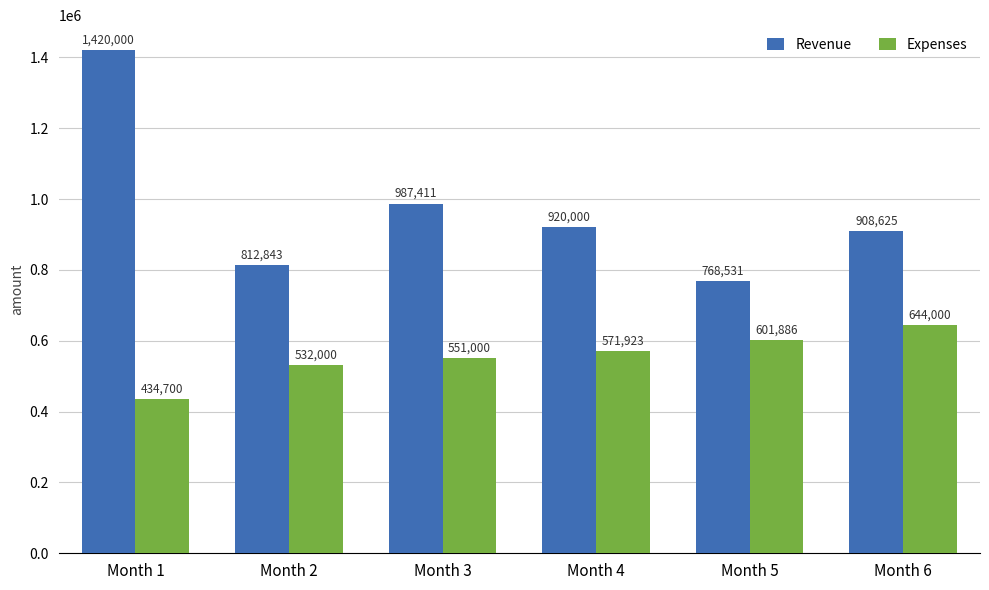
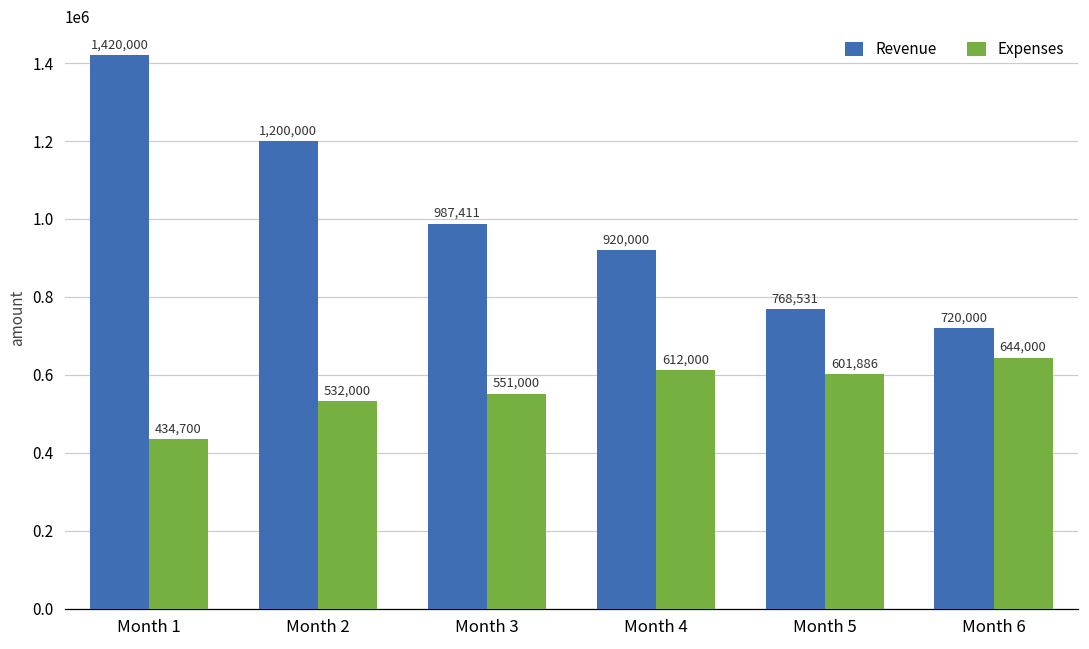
  {
    "Revenue": {
      "Month 1": "1,420,000",
-     "Month 2": "812,843",
+     "Month 2": "1,200,000",
      "Month 3": "987,411",
      "Month 4": "920,000",
      "Month 5": "768,531",
-     "Month 6": "908,625"
+     "Month 6": "720,000"
    },
    "Expenses": {
      "Month 1": "434,700",
      "Month 2": "532,000",
      "Month 3": "551,000",
-     "Month 4": "571,923",
+     "Month 4": "612,000",
      "Month 5": "601,886",
      "Month 6": "644,000"
    }
  }
